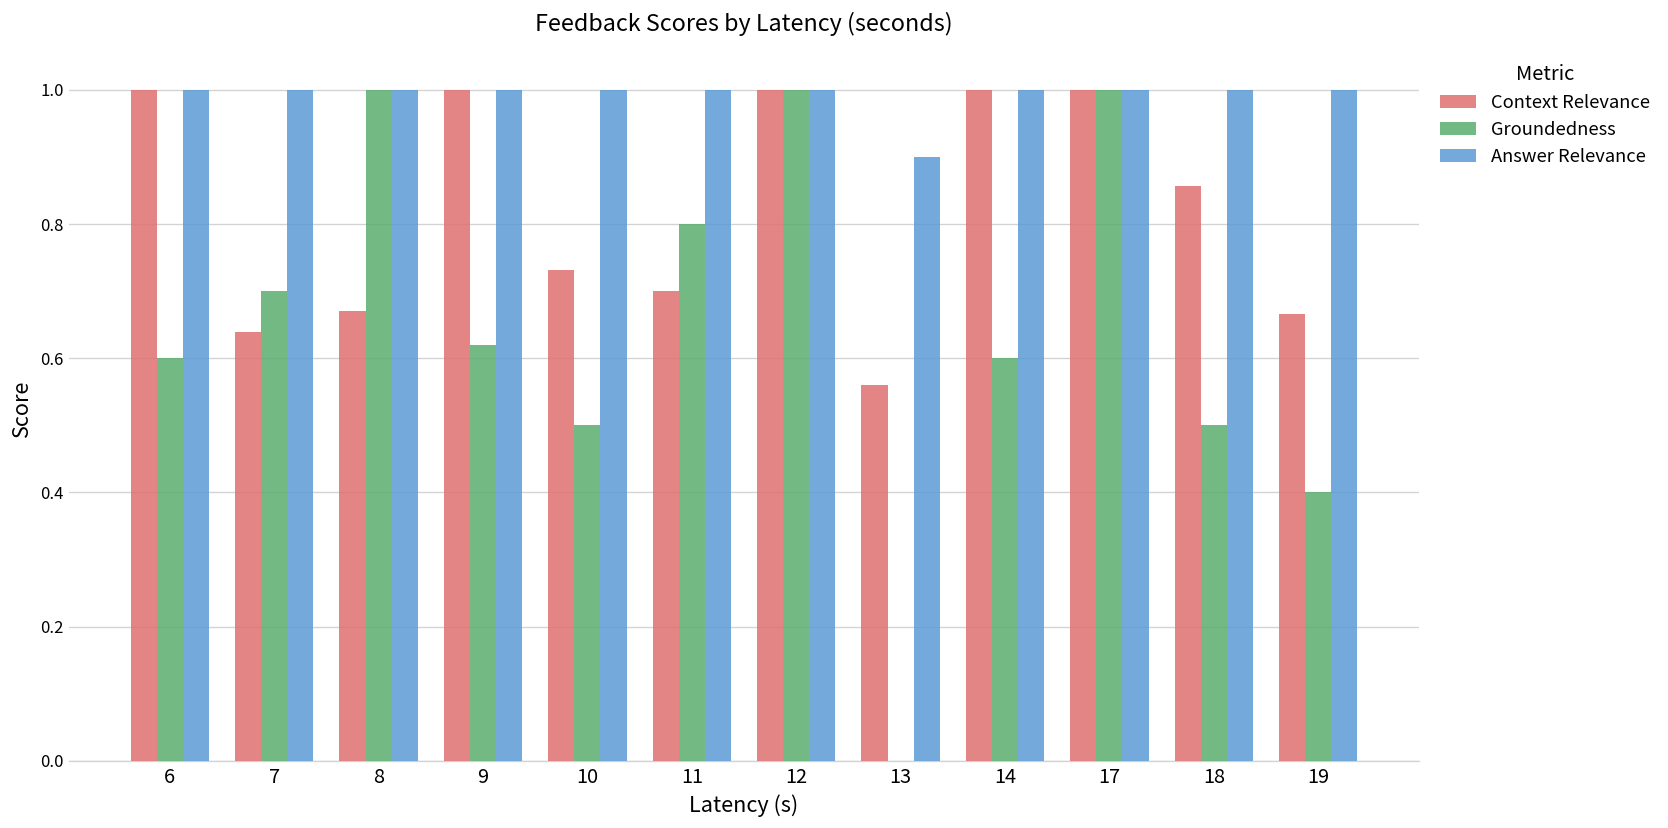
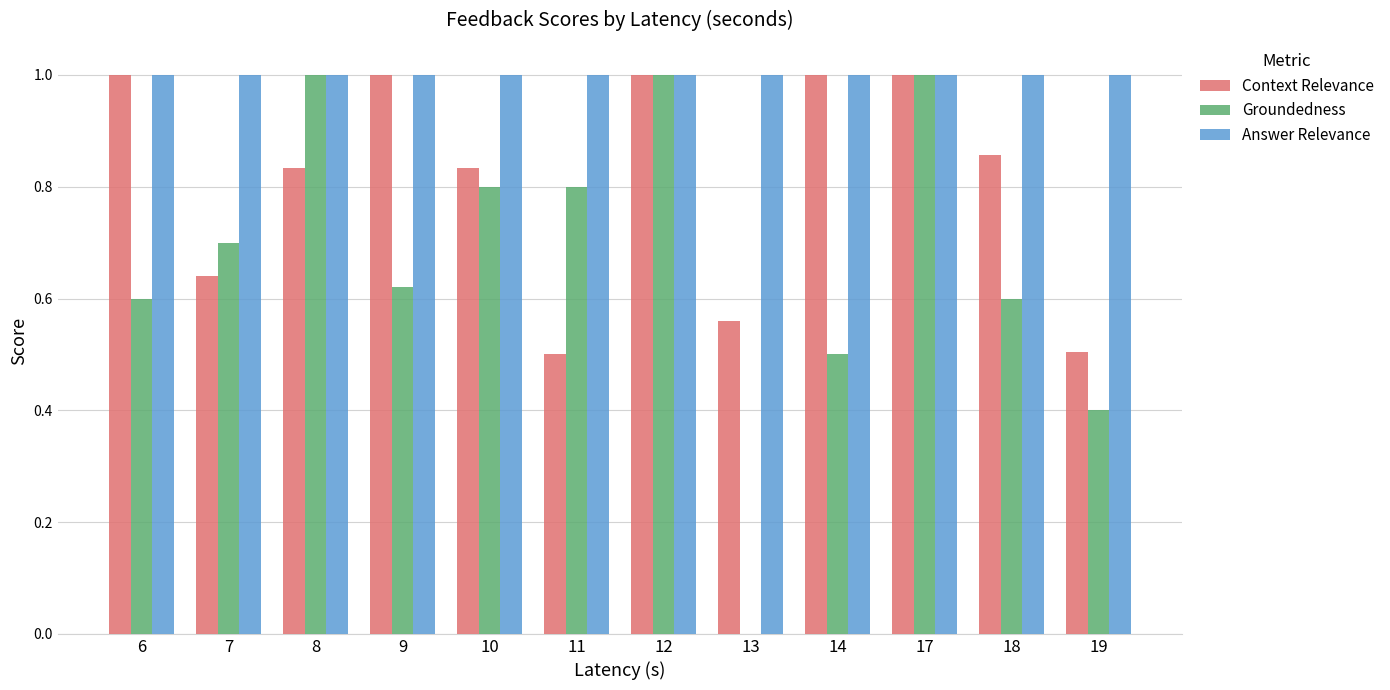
  {
    "Context Relevance": {
      "6": 1.00,
      "7": 0.64,
-     "8": 0.67,
+     "8": 0.83,
      "9": 1.00,
-     "10": 0.73,
-     "11": 0.7,
+     "10": 0.83,
+     "11": 0.5,
      "12": 1.00,
      "13": 0.56,
      "14": 1.00,
      "17": 1.00,
      "18": 0.86,
-     "19": 0.67
+     "19": 0.50
    },
    "Groundedness": {
      "6": 0.6,
      "7": 0.7,
      "8": 1.0,
      "9": 0.62,
-     "10": 0.5,
+     "10": 0.8,
      "11": 0.8,
      "12": 1.0,
      "13": 0.0,
-     "14": 0.6,
+     "14": 0.5,
      "17": 1.0,
-     "18": 0.5,
+     "18": 0.6,
      "19": 0.4
    },
    "Answer Relevance": {
      "6": 1.0,
      "7": 1.0,
      "8": 1.0,
      "9": 1.0,
      "10": 1.0,
      "11": 1.0,
      "12": 1.0,
-     "13": 0.9,
+     "13": 1.0,
      "14": 1.0,
      "17": 1.0,
      "18": 1.0,
      "19": 1.0
    }
  }
